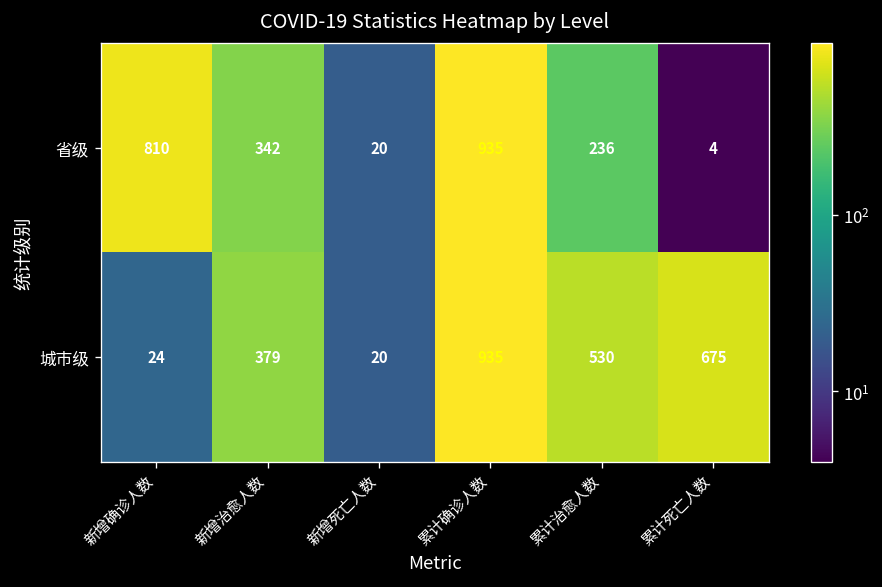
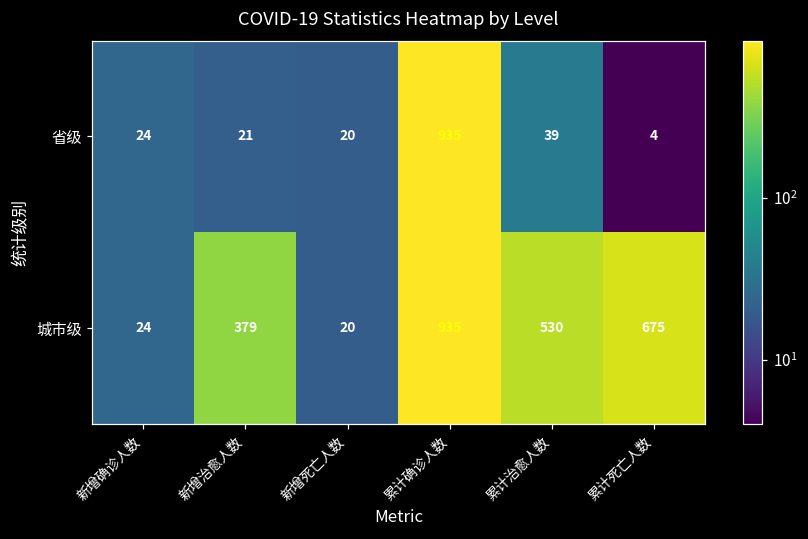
  {
    "省级": {
-     "新增确诊人数": 810,
-     "新增治愈人数": 342,
+     "新增确诊人数": 24,
+     "新增治愈人数": 21,
      "新增死亡人数": 20,
-     "累计治愈人数": 236,
+     "累计治愈人数": 39,
      "累计死亡人数": 4
    },
    "城市级": {
      "新增确诊人数": 24,
      "新增治愈人数": 379,
      "新增死亡人数": 20,
      "累计治愈人数": 530,
      "累计死亡人数": 675
    }
  }
